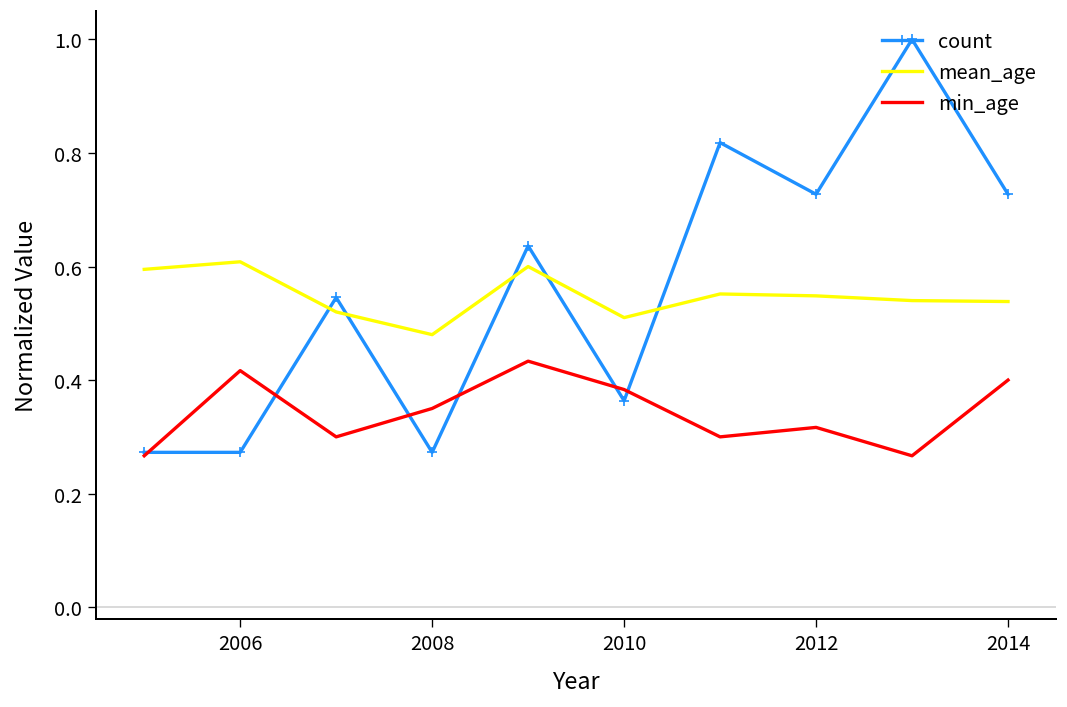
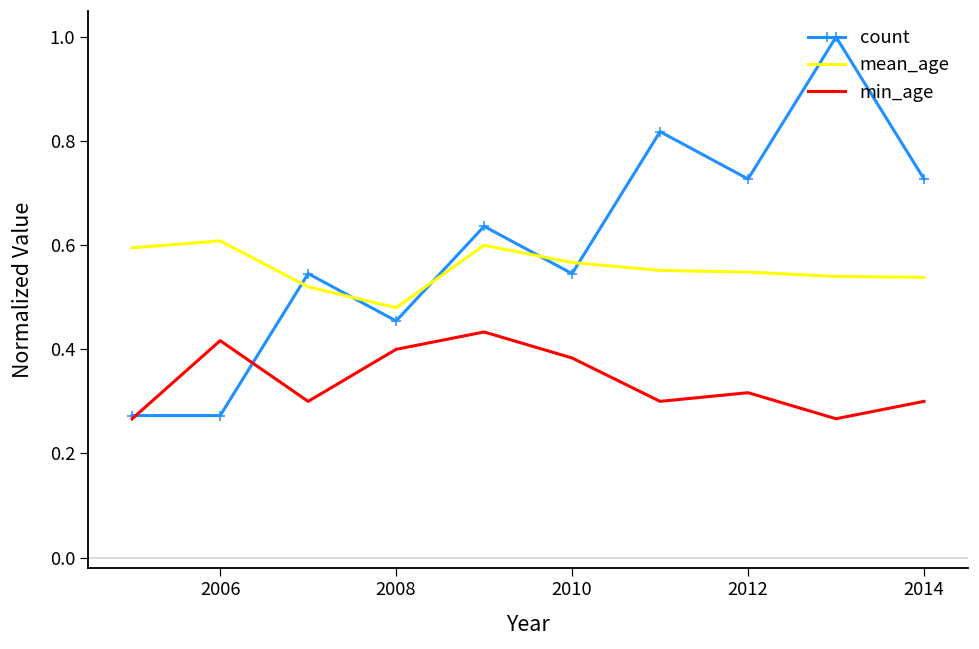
  {
    "count": {
      "2006": 0.27,
-     "2008": 0.27,
-     "2010": 0.36,
+     "2008": 0.45,
+     "2010": 0.55,
      "2012": 0.73,
      "2014": 0.73
    },
    "mean_age": {
      "2006": 0.61,
      "2008": 0.48,
-     "2010": 0.51,
+     "2010": 0.57,
      "2012": 0.55,
      "2014": 0.54
    },
    "min_age": {
      "2006": 0.42,
-     "2008": 0.35,
+     "2008": 0.40,
      "2010": 0.38,
      "2012": 0.32,
-     "2014": 0.40
+     "2014": 0.30
    }
  }
